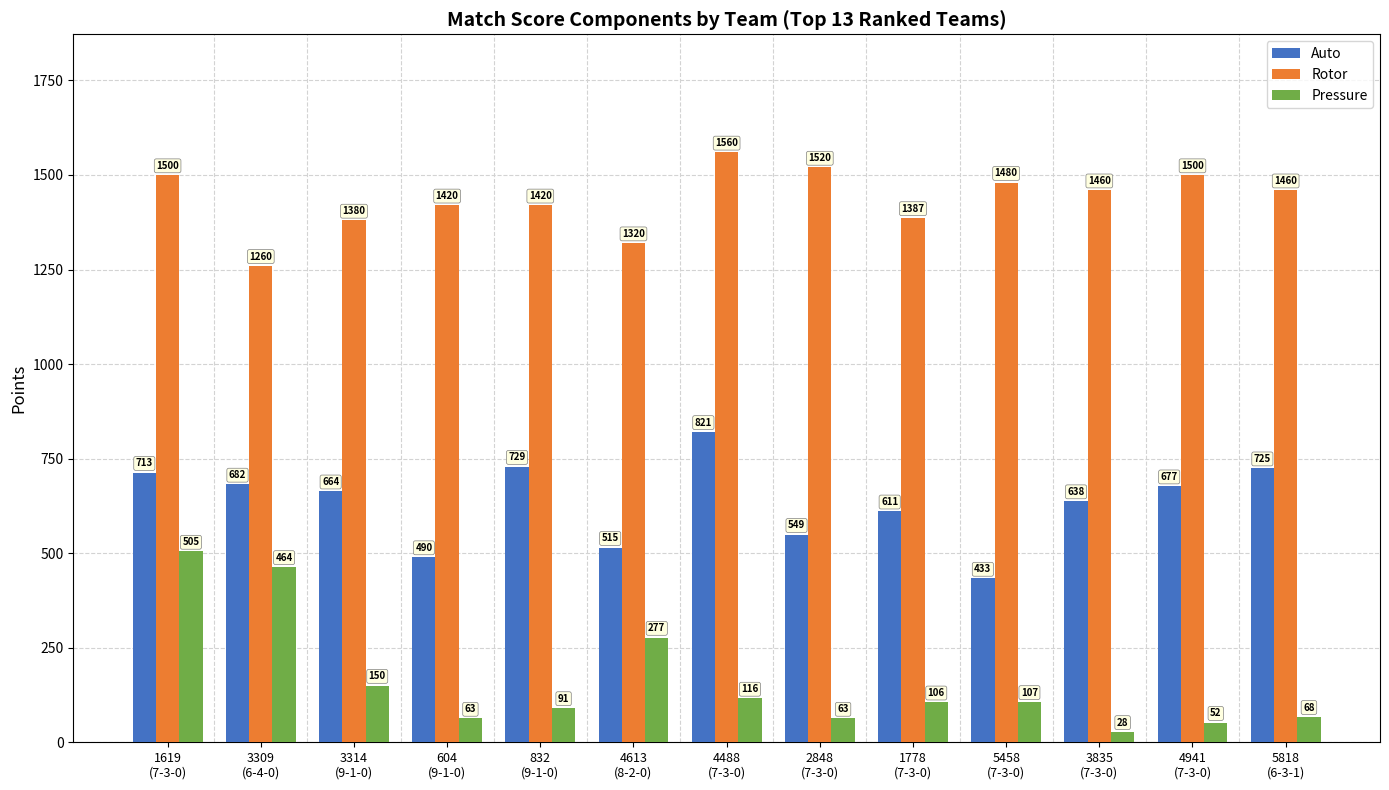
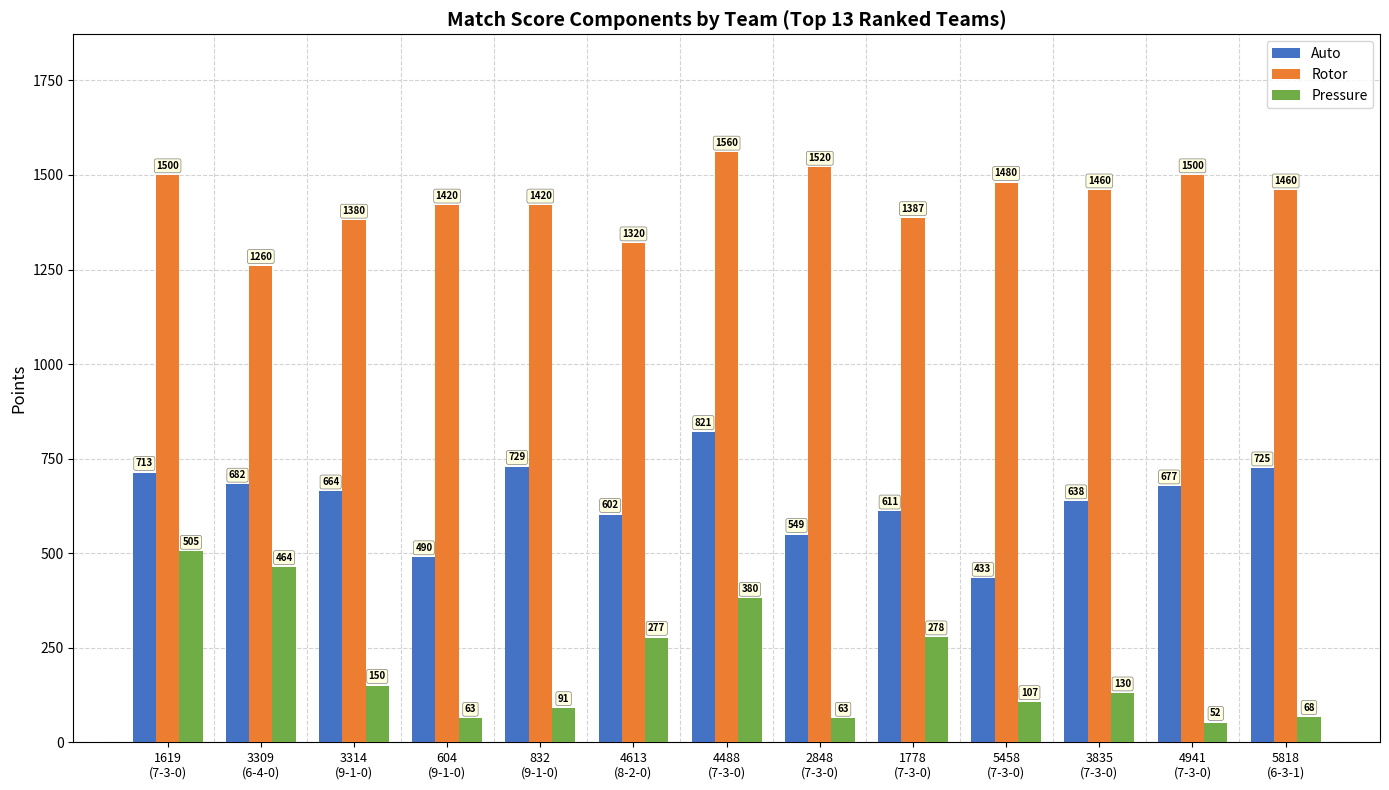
  {
    "Auto": {
-     "4613 (8-2-0)": 515
+     "4613 (8-2-0)": 602
    },
    "Pressure": {
-     "4488 (7-3-0)": 116,
-     "1778 (7-3-0)": 106,
-     "3835 (7-3-0)": 28
+     "4488 (7-3-0)": 380,
+     "1778 (7-3-0)": 278,
+     "3835 (7-3-0)": 130
    }
  }
